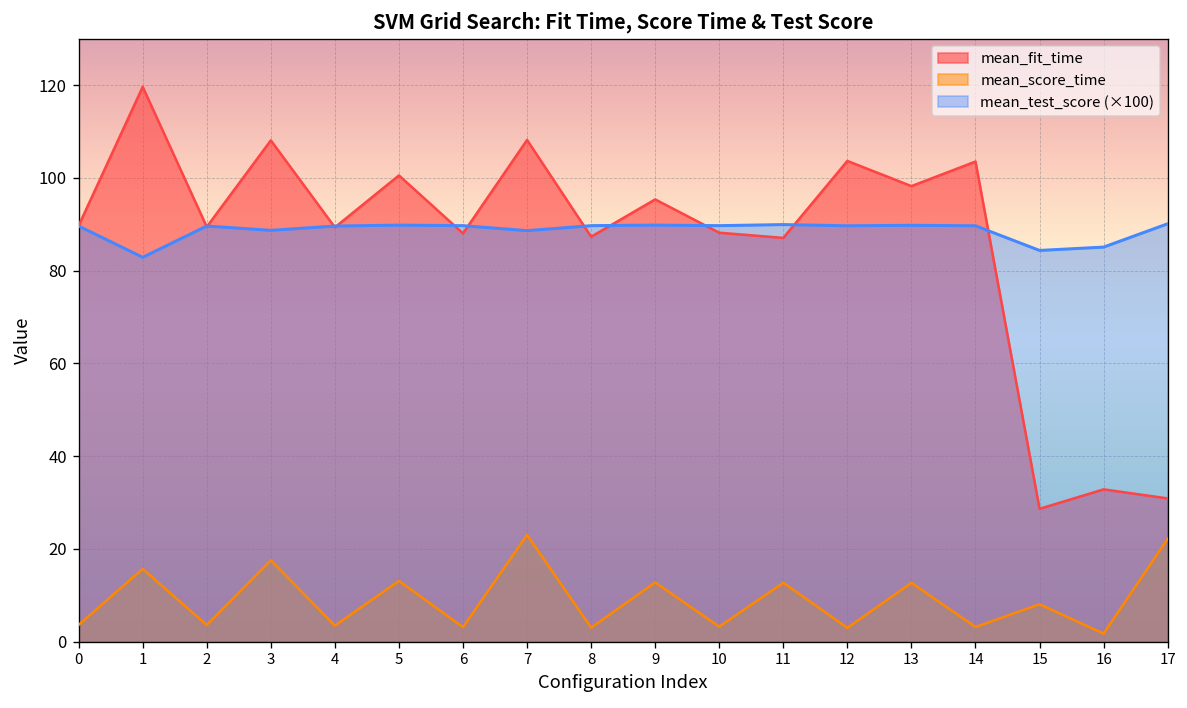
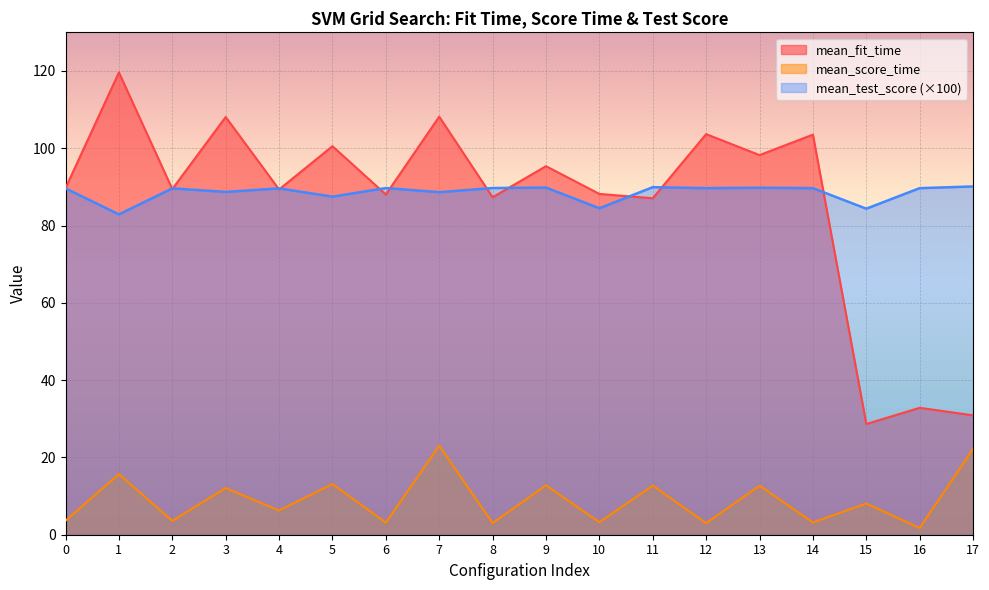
  {
    "mean_fit_time": {
      "1": 120,
      "3": 108,
      "5": 101,
      "6": 88,
      "7": 108,
      "8": 87,
      "9": 95,
      "10": 88,
      "11": 87,
      "12": 104,
      "13": 98,
      "14": 104,
      "15": 29,
      "16": 33,
      "17": 31
    },
    "mean_score_time": {
      "0": 4,
      "1": 16,
      "2": 4,
-     "3": 18,
-     "4": 3,
+     "3": 12,
+     "4": 6,
      "5": 13,
      "6": 3,
      "7": 23,
      "8": 3,
      "9": 13,
      "10": 3,
      "11": 13,
      "12": 3,
      "13": 13,
      "14": 3,
      "15": 8,
      "16": 2,
      "17": 22
    },
    "mean_test_score (×100)": {
      "1": 83,
      "3": 89,
-     "5": 90,
+     "5": 87,
      "6": 90,
      "7": 89,
      "8": 90,
      "9": 90,
-     "10": 90,
+     "10": 84,
      "11": 90,
      "12": 90,
      "13": 90,
      "14": 90,
      "15": 84,
-     "16": 85,
+     "16": 90,
      "17": 90
    }
  }
